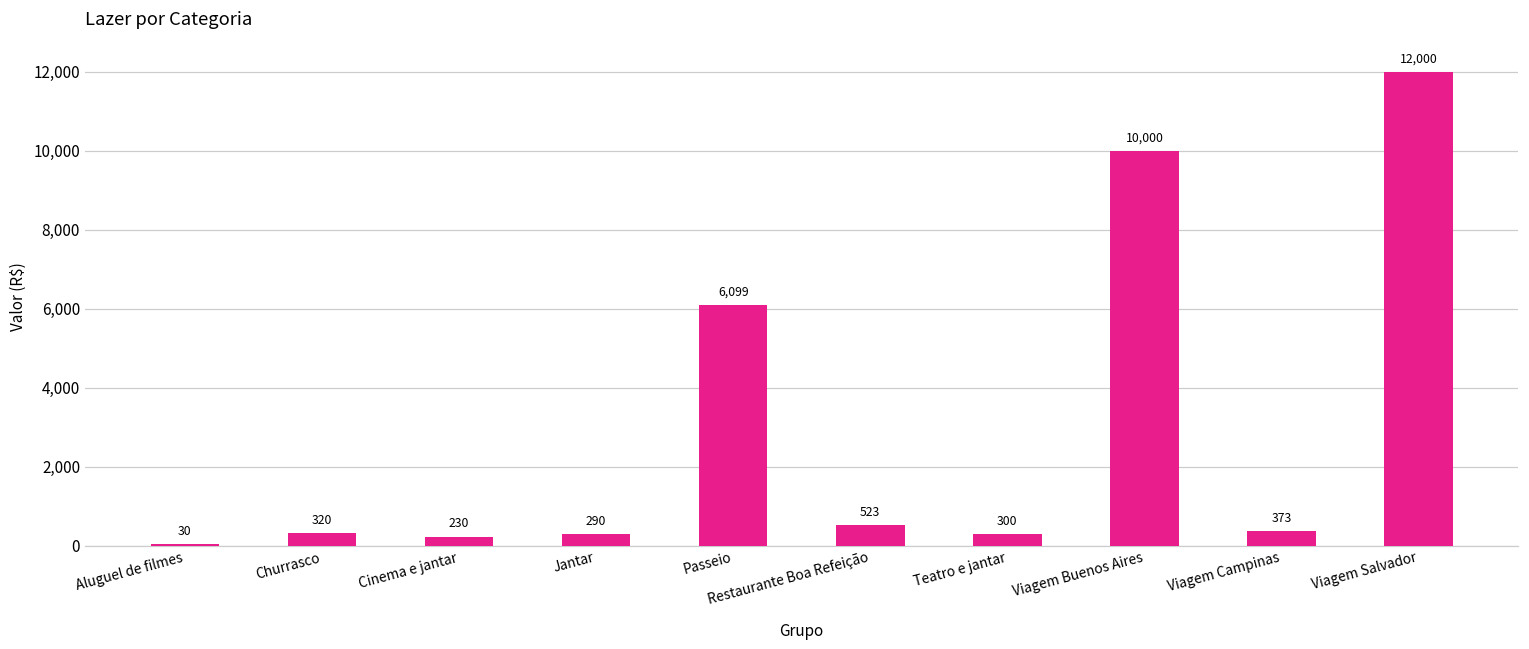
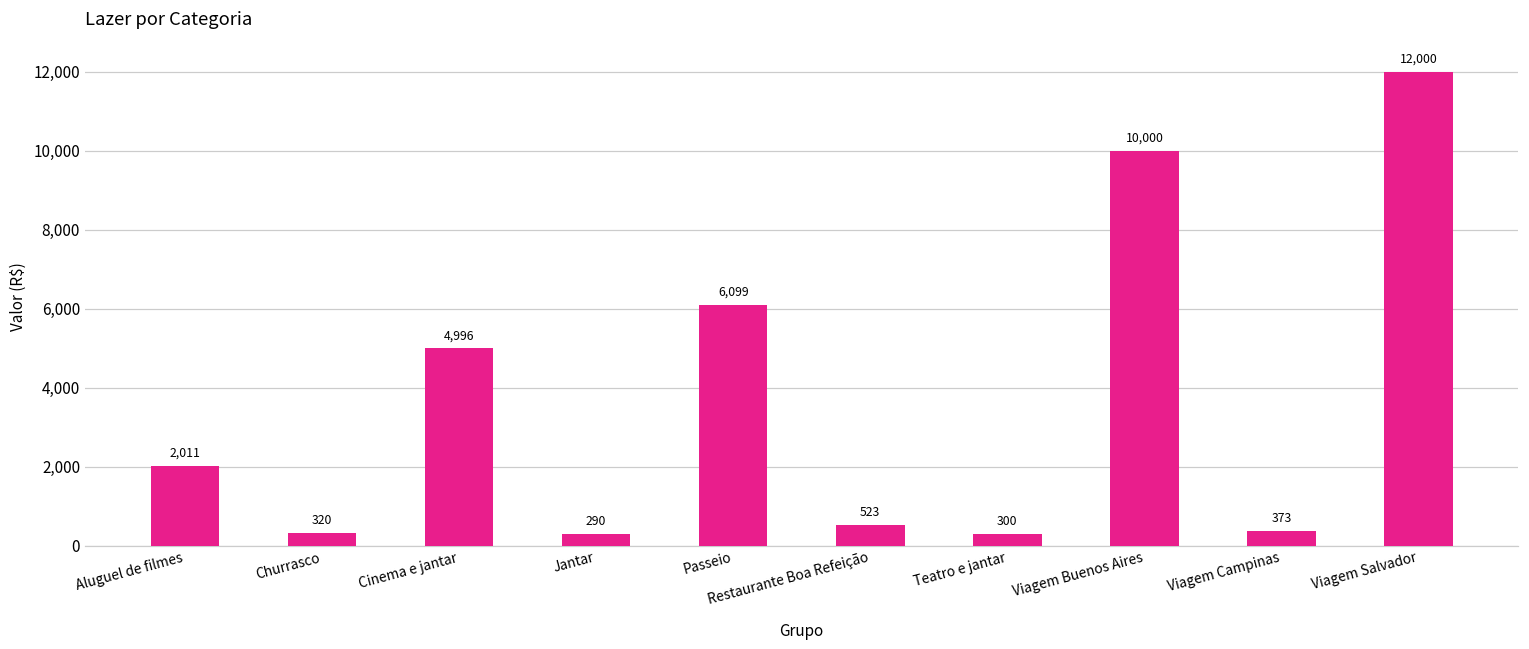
  {
-   "Aluguel de filmes": "30",
+   "Aluguel de filmes": "2,011",
    "Churrasco": "320",
-   "Cinema e jantar": "230",
+   "Cinema e jantar": "4,996",
    "Jantar": "290",
    "Passeio": "6,099",
    "Restaurante Boa Refeição": "523",
    "Teatro e jantar": "300",
    "Viagem Buenos Aires": "10,000",
    "Viagem Campinas": "373",
    "Viagem Salvador": "12,000"
  }
